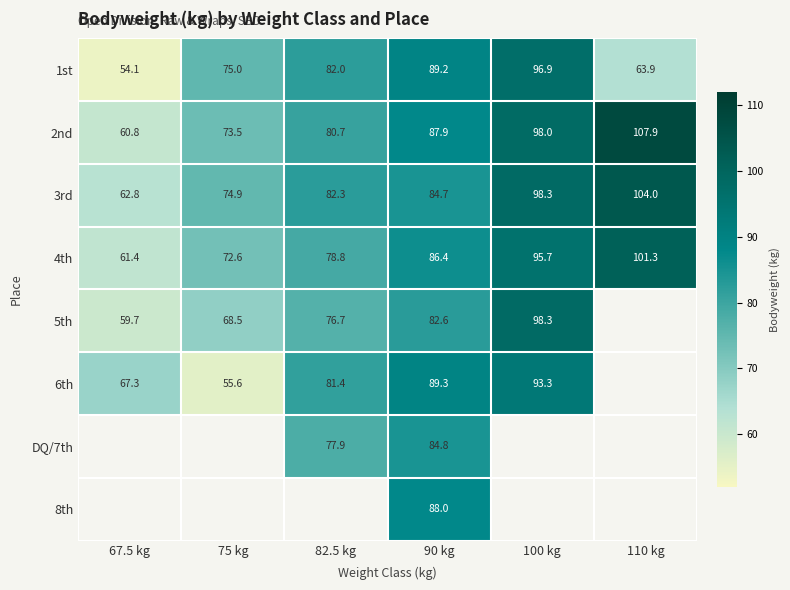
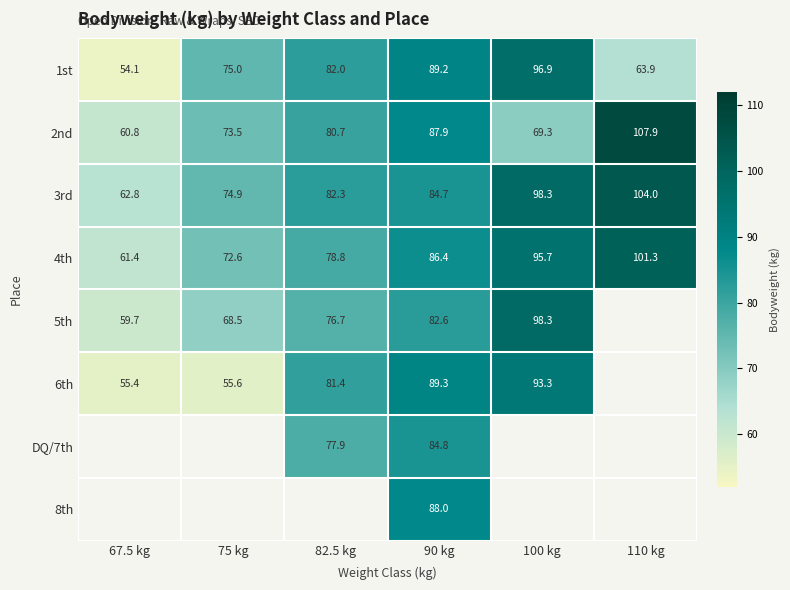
  {
    "1st": {
      "67.5 kg": 54.1,
      "75 kg": 75.0,
      "82.5 kg": 82.0,
      "90 kg": 89.2,
      "100 kg": 96.9,
      "110 kg": 63.9
    },
    "2nd": {
      "67.5 kg": 60.8,
      "75 kg": 73.5,
      "82.5 kg": 80.7,
      "90 kg": 87.9,
-     "100 kg": 98.0,
+     "100 kg": 69.3,
      "110 kg": 107.9
    },
    "3rd": {
      "67.5 kg": 62.8,
      "75 kg": 74.9,
      "82.5 kg": 82.3,
      "90 kg": 84.7,
      "100 kg": 98.3,
      "110 kg": 104.0
    },
    "4th": {
      "67.5 kg": 61.4,
      "75 kg": 72.6,
      "82.5 kg": 78.8,
      "90 kg": 86.4,
      "100 kg": 95.7,
      "110 kg": 101.3
    },
    "5th": {
      "67.5 kg": 59.7,
      "75 kg": 68.5,
      "82.5 kg": 76.7,
      "90 kg": 82.6,
      "100 kg": 98.3
    },
    "6th": {
-     "67.5 kg": 67.3,
+     "67.5 kg": 55.4,
      "75 kg": 55.6,
      "82.5 kg": 81.4,
      "90 kg": 89.3,
      "100 kg": 93.3
    },
    "DQ/7th": {
      "82.5 kg": 77.9,
      "90 kg": 84.8
    },
    "8th": {
      "90 kg": 88.0
    }
  }
